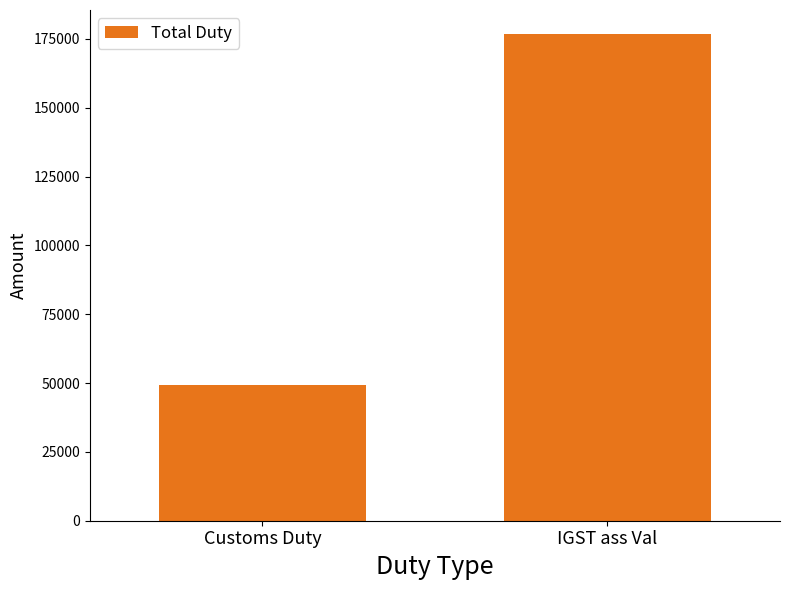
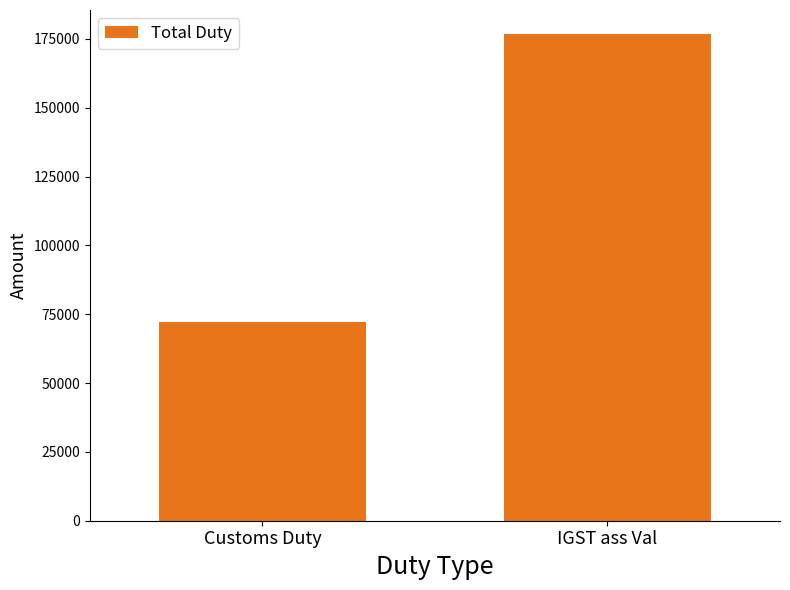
  {
-   "Customs Duty": 49000,
+   "Customs Duty": 72000,
    "IGST ass Val": 177000
  }
